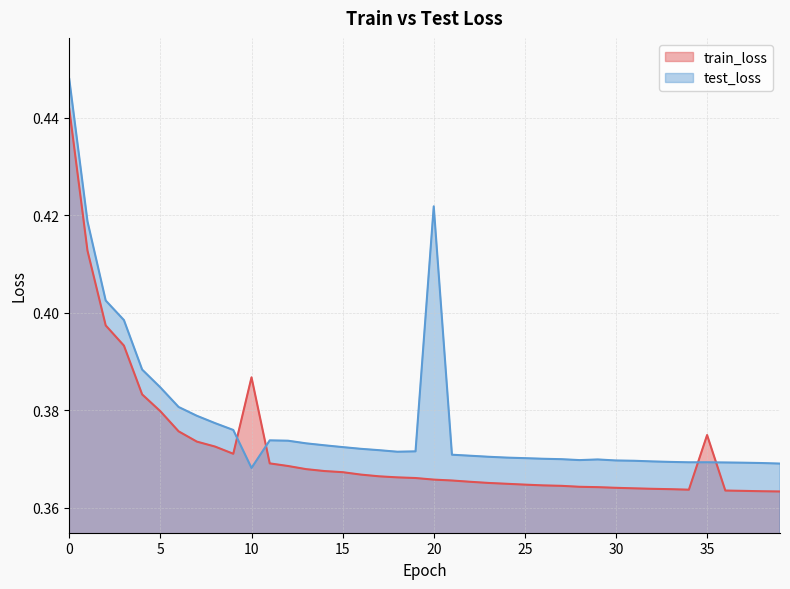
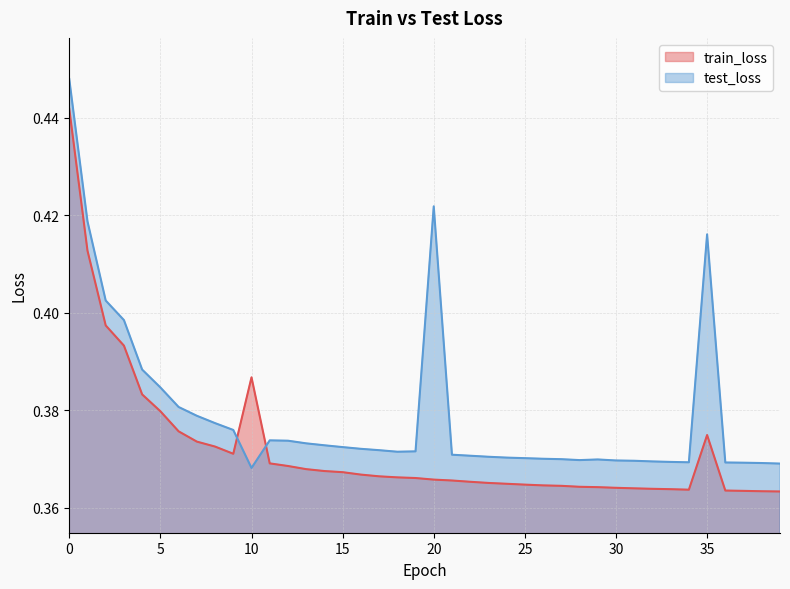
  {
    "train_loss": {
      "0": 0.442,
      "5": 0.380,
      "10": 0.387,
      "15": 0.367,
      "20": 0.366,
      "25": 0.365,
      "30": 0.364,
      "35": 0.375
    },
    "test_loss": {
      "0": 0.448,
      "5": 0.385,
      "10": 0.368,
      "15": 0.372,
      "20": 0.422,
      "25": 0.370,
      "30": 0.370,
-     "35": 0.369
+     "35": 0.416
    }
  }
